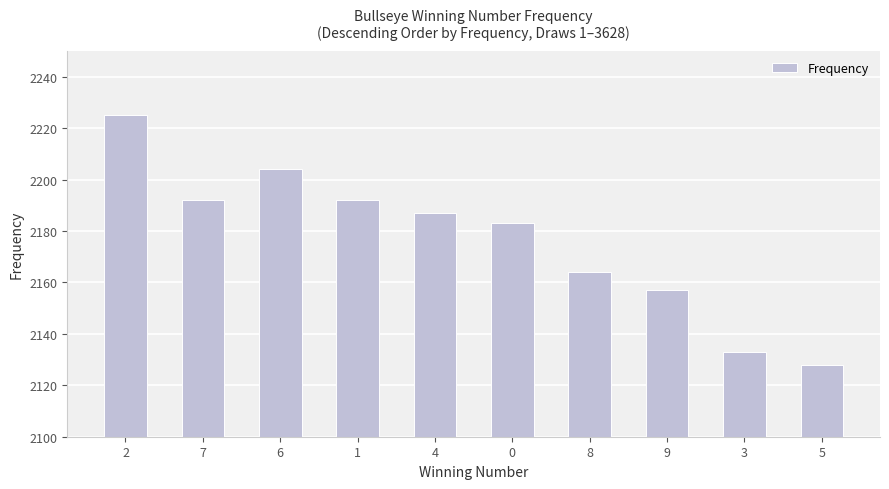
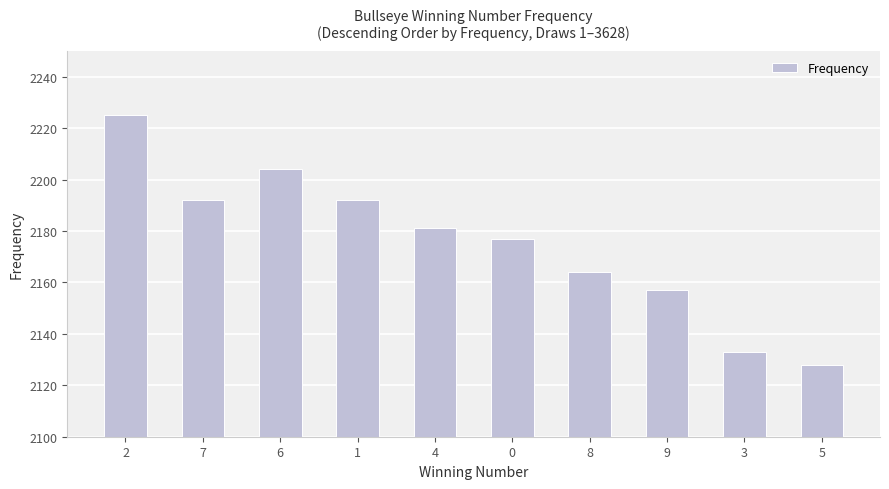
  {
    "2": 2225,
    "7": 2192,
    "6": 2204,
    "1": 2192,
-   "4": 2187,
-   "0": 2183,
+   "4": 2181,
+   "0": 2177,
    "8": 2164,
    "9": 2157,
    "3": 2133,
    "5": 2128
  }
